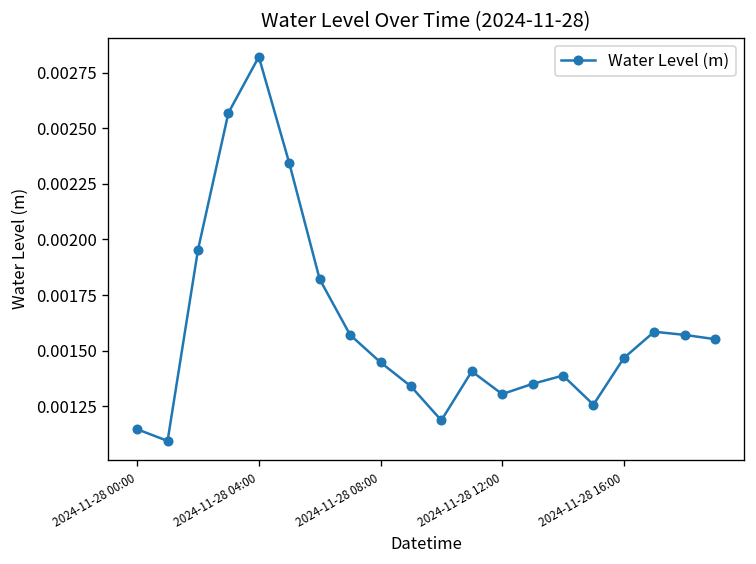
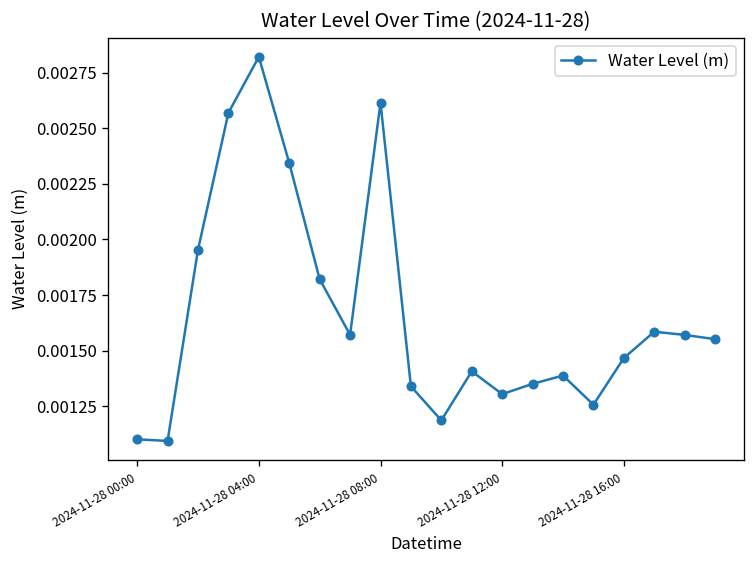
  {
-   "2024-11-28 00:00": 0.00115,
+   "2024-11-28 00:00": 0.00110,
    "2024-11-28 04:00": 0.00282,
-   "2024-11-28 08:00": 0.00145,
+   "2024-11-28 08:00": 0.00262,
    "2024-11-28 12:00": 0.00130,
    "2024-11-28 16:00": 0.00147
  }
